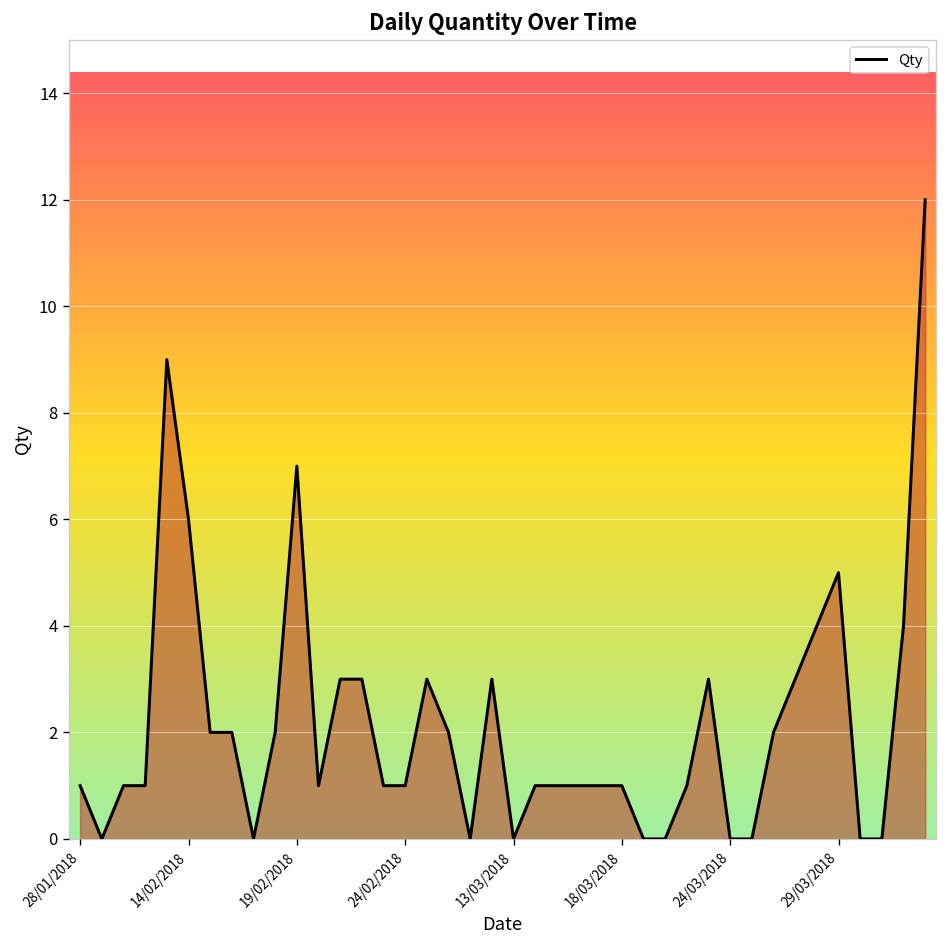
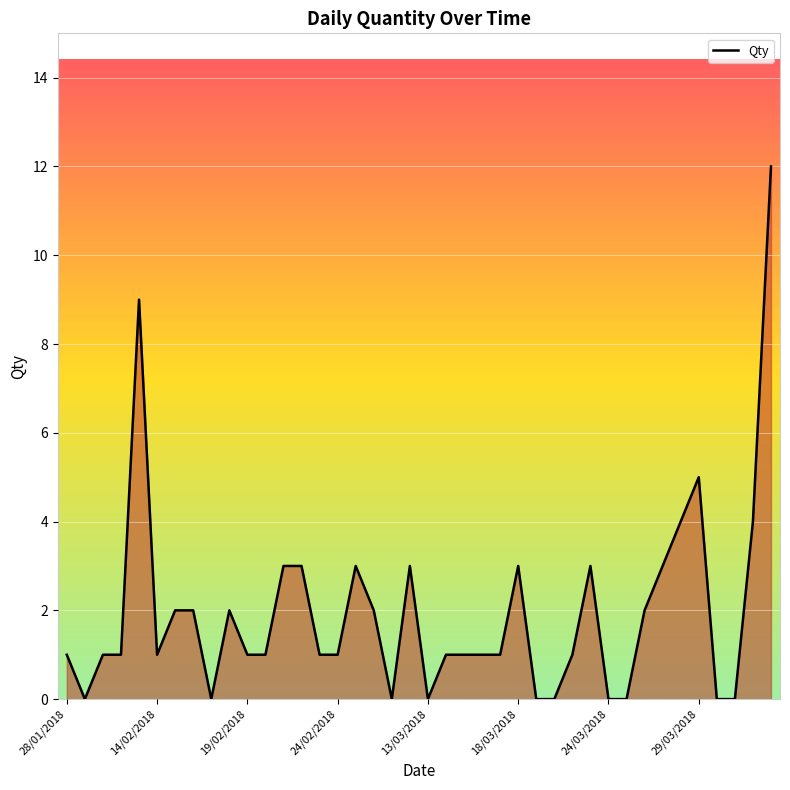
  {
    "28/01/2018": 1,
-   "14/02/2018": 6,
-   "19/02/2018": 7,
+   "14/02/2018": 1,
+   "19/02/2018": 1,
    "24/02/2018": 1,
    "13/03/2018": 0,
-   "18/03/2018": 1,
+   "18/03/2018": 3,
    "24/03/2018": 0,
    "29/03/2018": 5
  }
